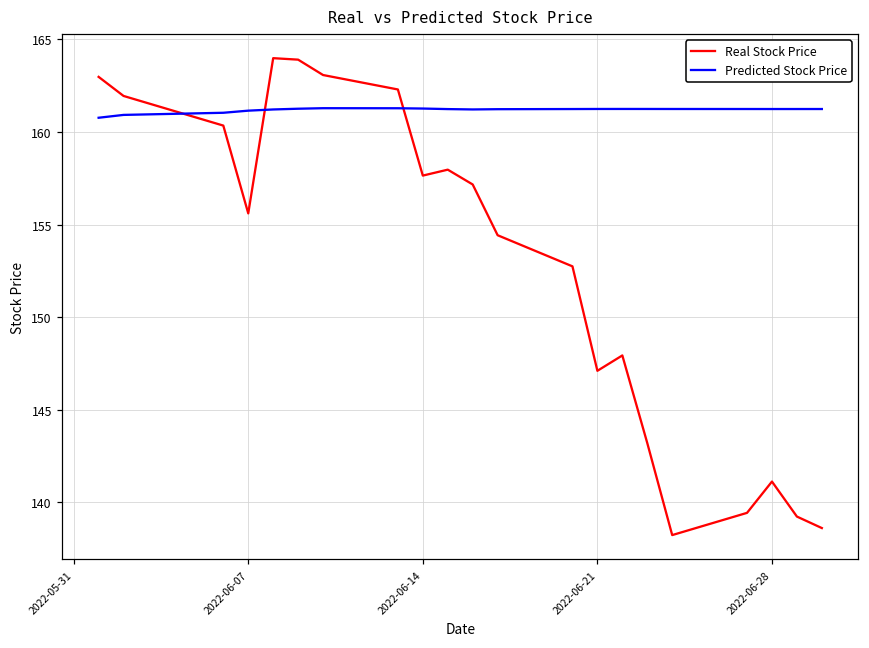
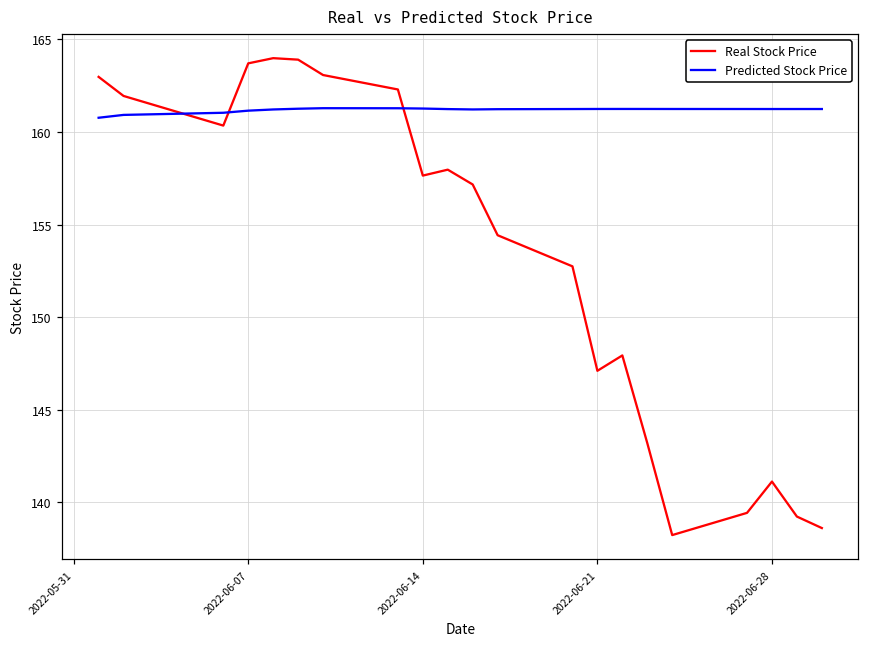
  {
    "Real Stock Price": {
-     "2022-06-07": 155.6,
+     "2022-06-07": 163.7,
      "2022-06-14": 157.7,
      "2022-06-21": 147.1,
      "2022-06-28": 141.1
    },
    "Predicted Stock Price": {
      "2022-06-07": 161.2,
      "2022-06-14": 161.3,
      "2022-06-21": 161.2,
      "2022-06-28": 161.2
    }
  }
